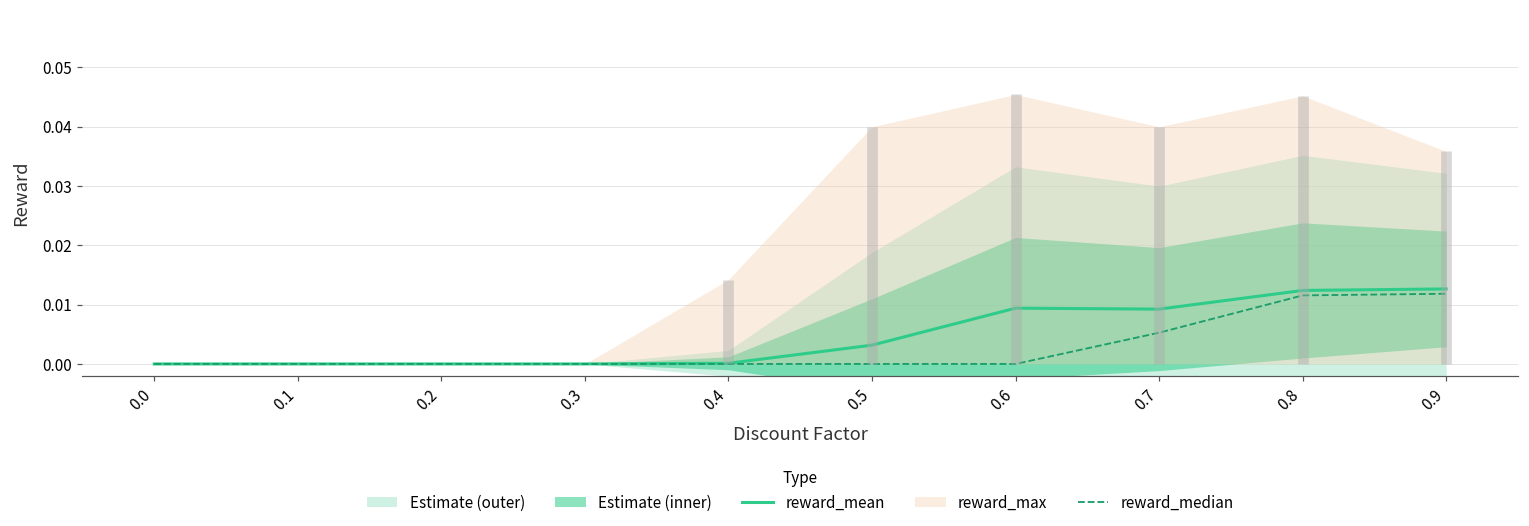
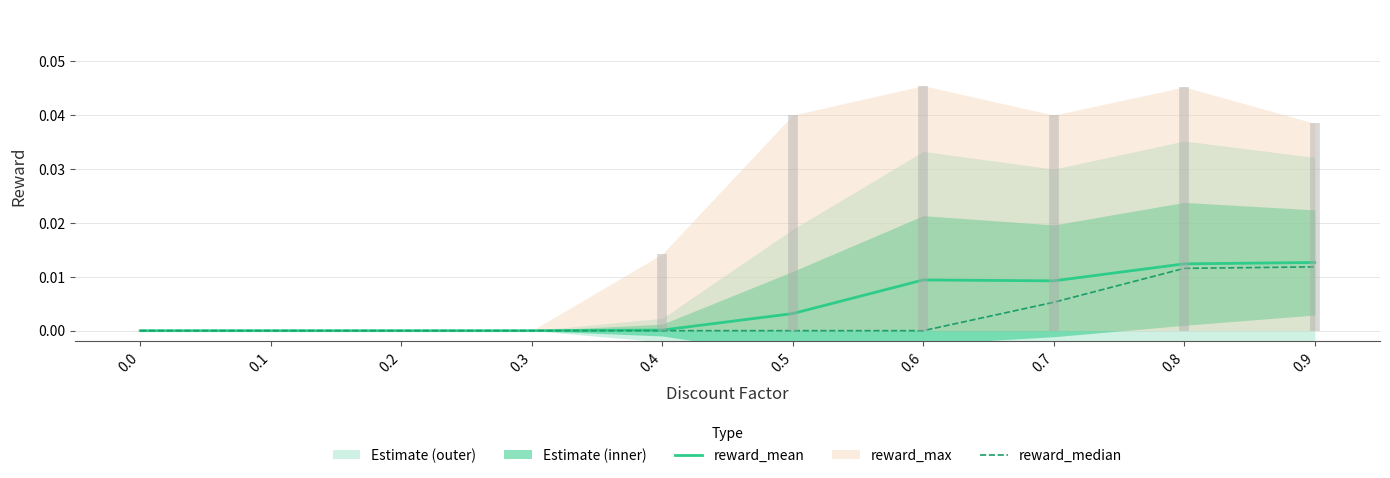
  {
    "reward_max": {
-     "0.9": 0.036
+     "0.9": 0.038
    }
  }
